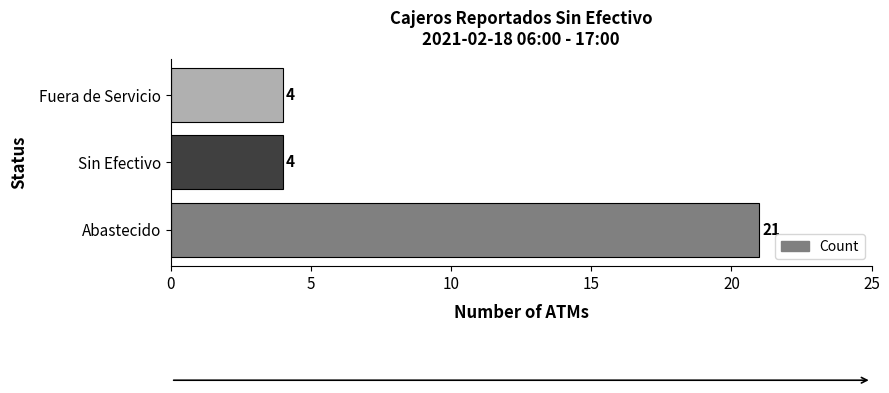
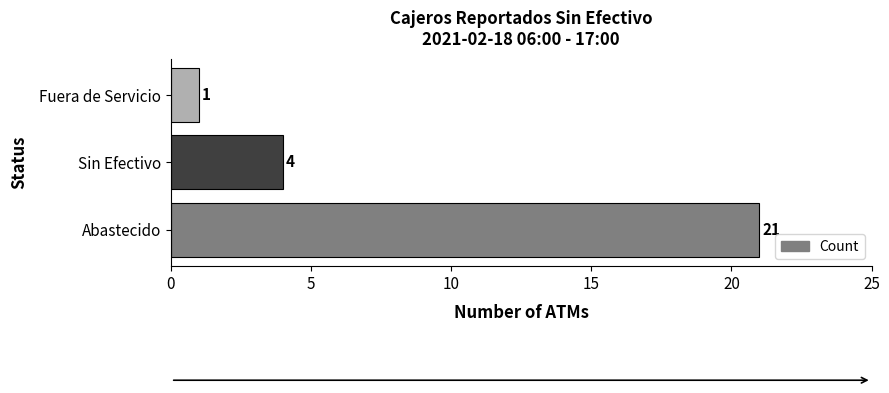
  {
-   "Fuera de Servicio": 4,
+   "Fuera de Servicio": 1,
    "Sin Efectivo": 4
  }
